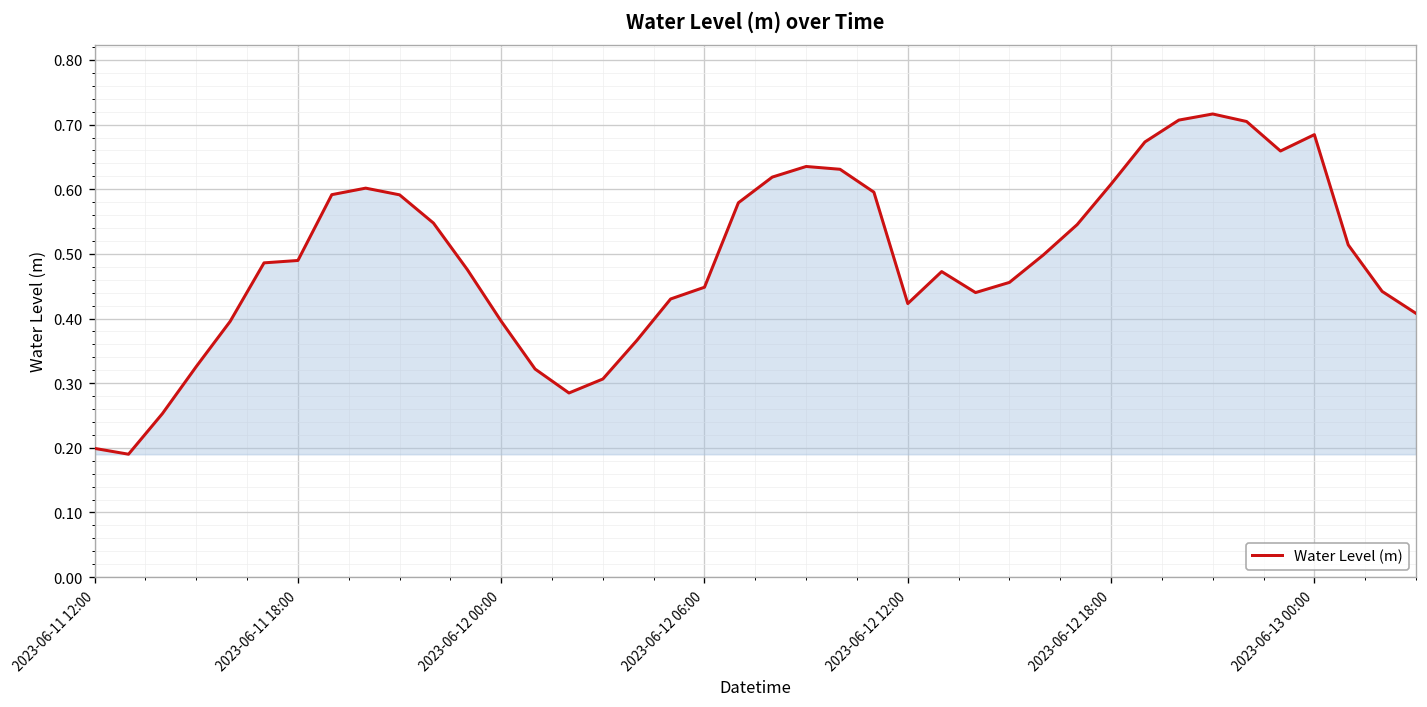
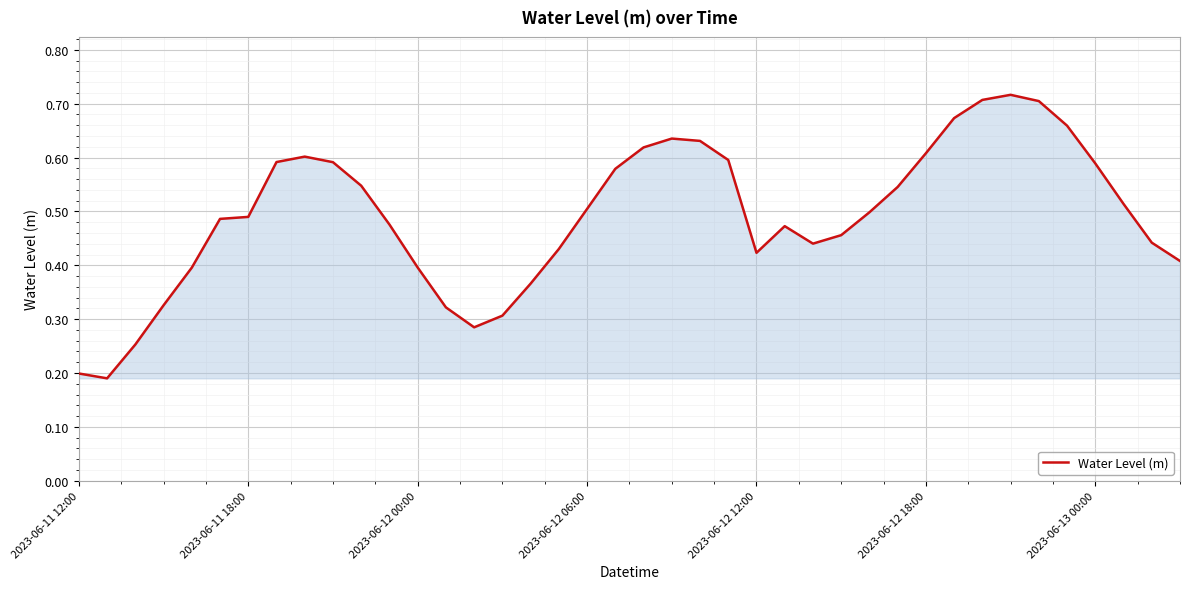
  {
    "2023-06-11 12:00": 0.20,
    "2023-06-11 18:00": 0.49,
    "2023-06-12 00:00": 0.40,
-   "2023-06-12 06:00": 0.45,
+   "2023-06-12 06:00": 0.50,
    "2023-06-12 12:00": 0.42,
    "2023-06-12 18:00": 0.61,
-   "2023-06-13 00:00": 0.68
+   "2023-06-13 00:00": 0.59
  }
